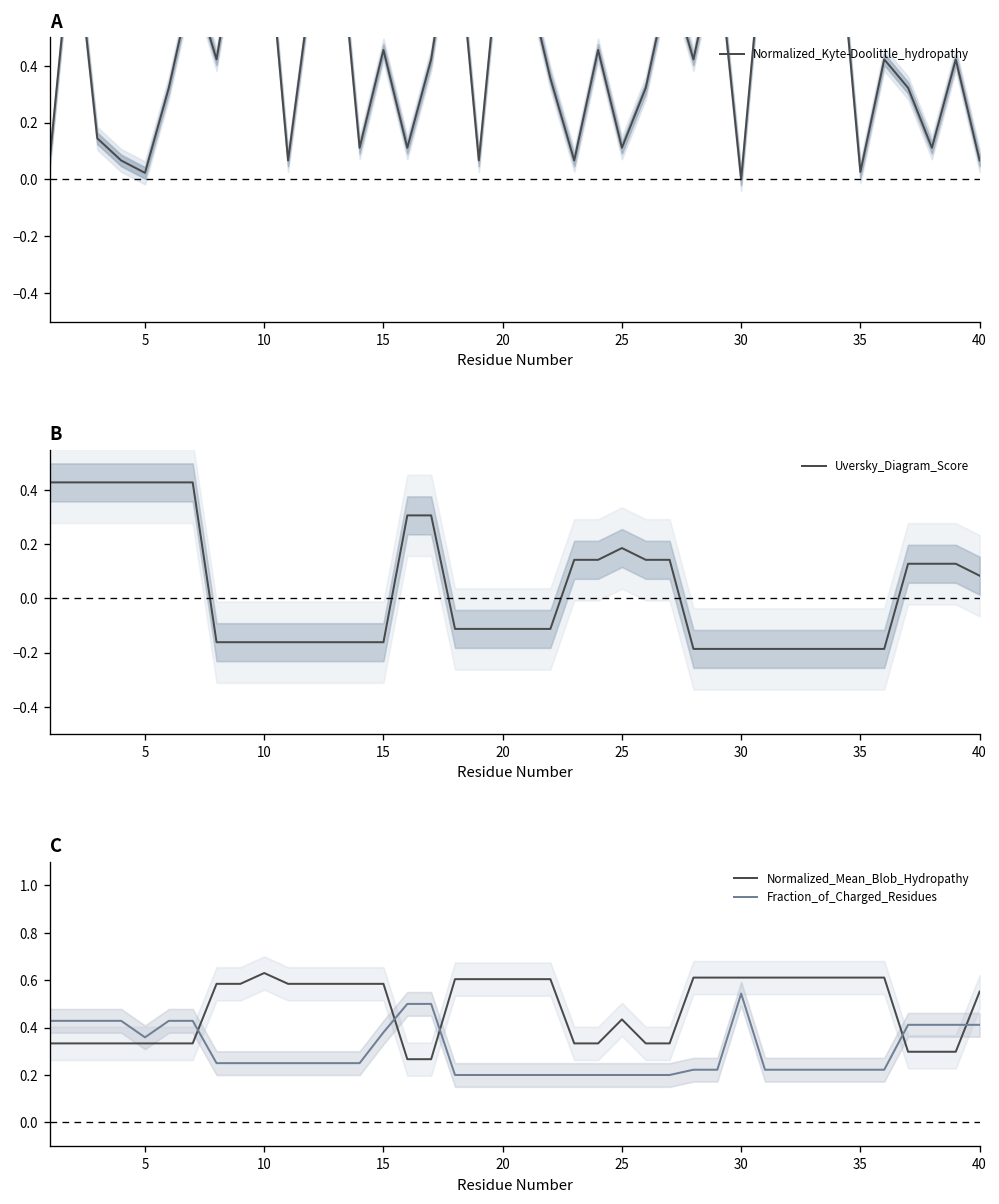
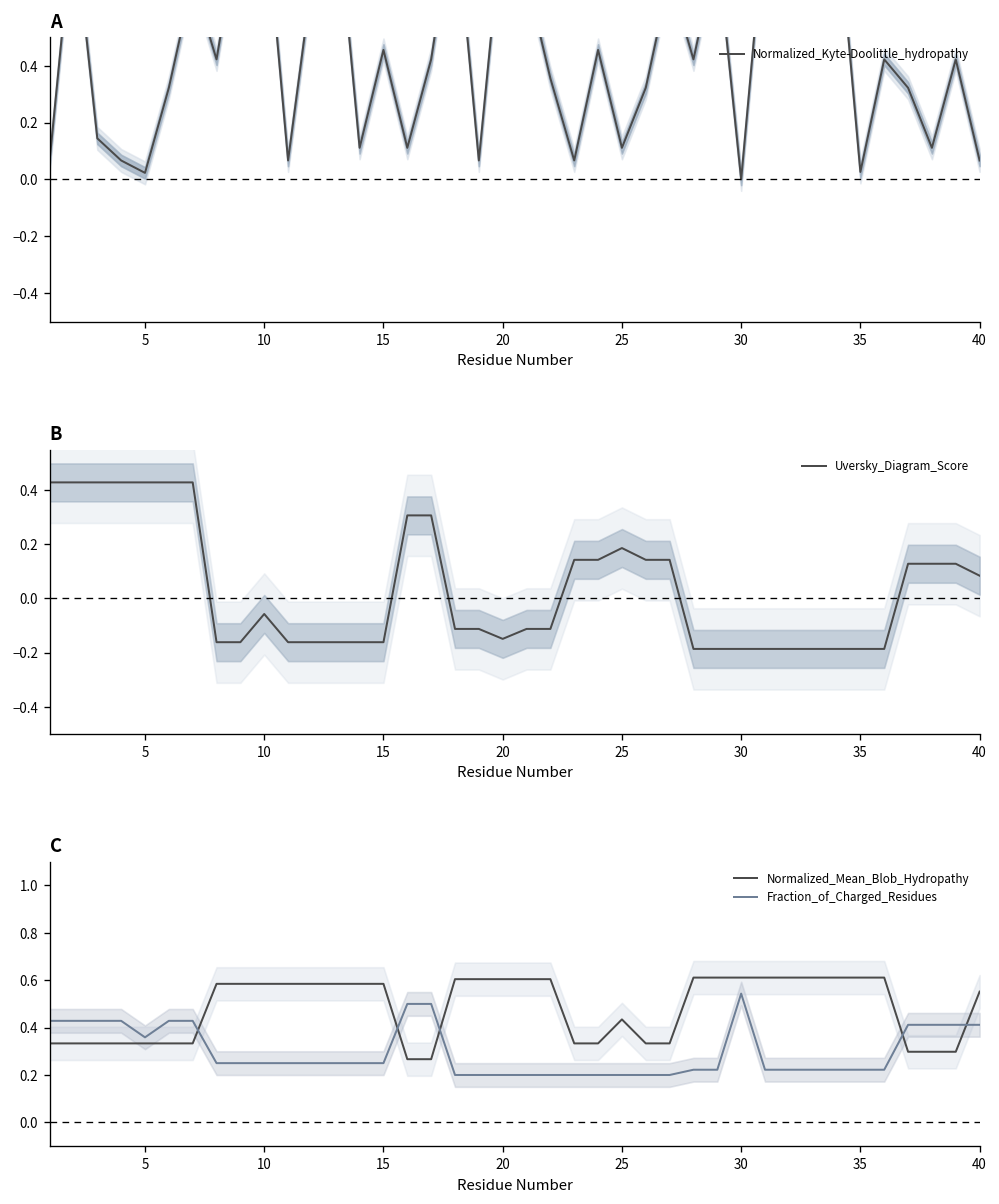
  {
    "A": {
      "Normalized_Kyte-Doolittle_hydropathy": {
        "5": 0.02,
        "15": 0.46,
        "25": 0.11,
        "30": 0.00,
        "35": 0.03,
        "40": 0.07
      }
    },
    "B": {
      "Uversky_Diagram_Score": {
        "5": 0.43,
-       "10": -0.16,
+       "10": -0.06,
        "15": -0.16,
-       "20": -0.11,
+       "20": -0.15,
        "25": 0.19,
        "30": -0.19,
        "35": -0.19,
        "40": 0.08
      }
    },
    "C": {
      "Normalized_Mean_Blob_Hydropathy": {
        "5": 0.33,
-       "10": 0.63,
+       "10": 0.58,
        "15": 0.58,
        "20": 0.60,
        "25": 0.43,
        "30": 0.61,
        "35": 0.61,
        "40": 0.55
      },
      "Fraction_of_Charged_Residues": {
        "5": 0.36,
        "10": 0.25,
-       "15": 0.38,
+       "15": 0.25,
        "20": 0.20,
        "25": 0.20,
        "30": 0.54,
        "35": 0.22,
        "40": 0.41
      }
    }
  }
